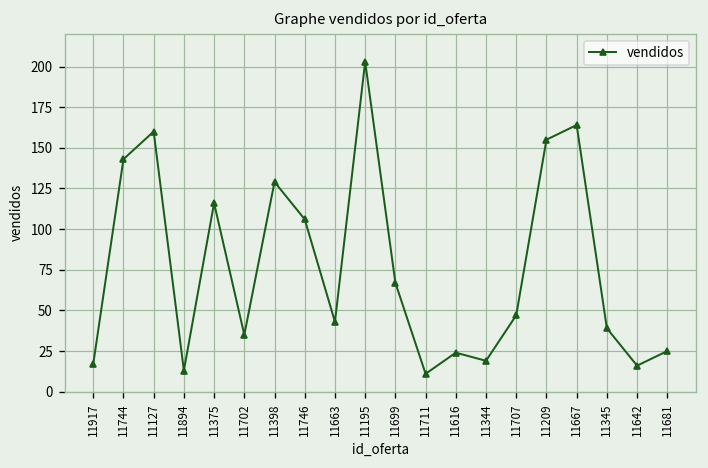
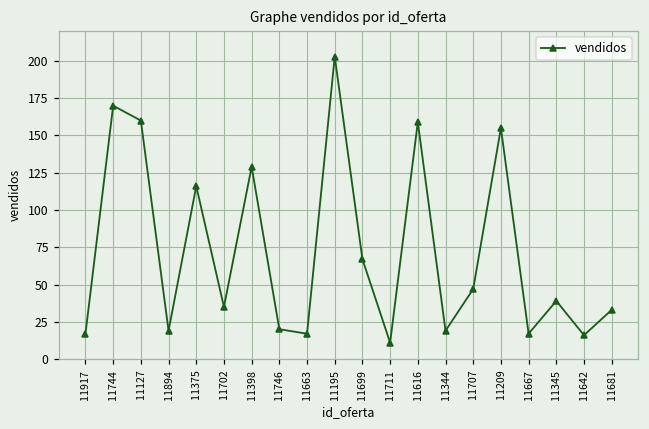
  {
    "11917": 17,
-   "11744": 143,
+   "11744": 170,
    "11127": 160,
-   "11894": 13,
+   "11894": 19,
    "11375": 116,
    "11702": 35,
    "11398": 129,
-   "11746": 106,
-   "11663": 43,
+   "11746": 20,
+   "11663": 17,
    "11195": 203,
    "11699": 67,
    "11711": 11,
-   "11616": 24,
+   "11616": 159,
    "11344": 19,
    "11707": 47,
    "11209": 155,
-   "11667": 164,
+   "11667": 17,
    "11345": 39,
    "11642": 16,
-   "11681": 25
+   "11681": 33
  }
